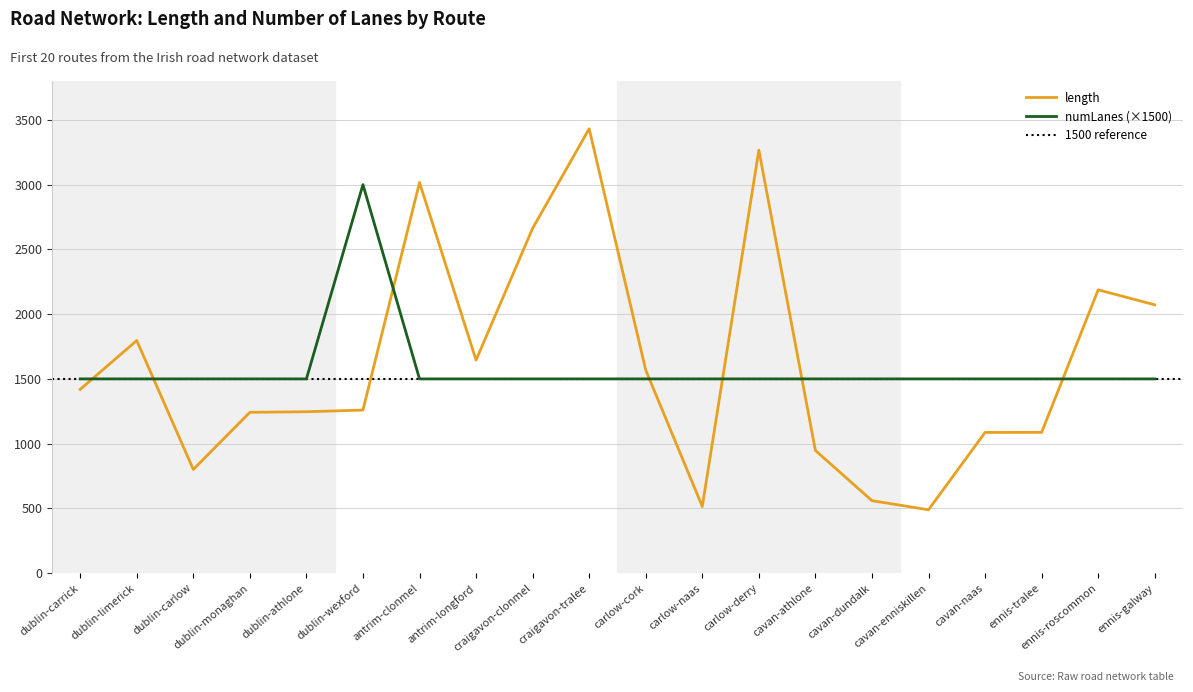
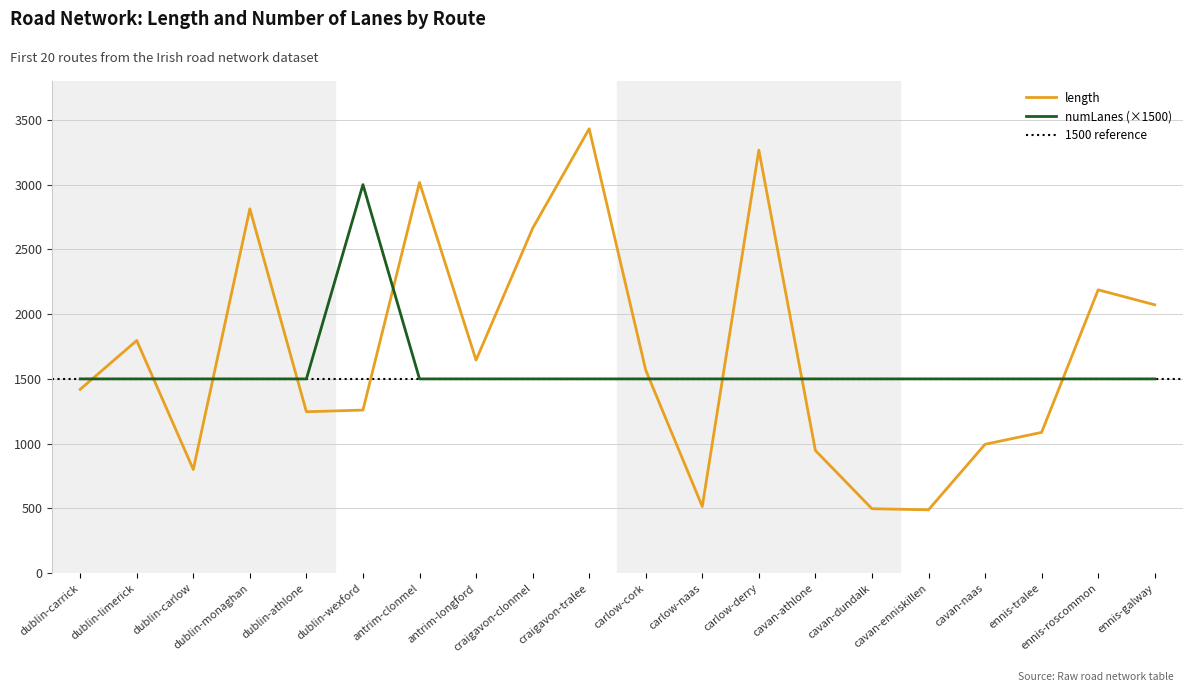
  {
    "length": {
      "dublin-carrick": 1420,
      "dublin-limerick": 1800,
      "dublin-carlow": 800,
-     "dublin-monaghan": 1240,
+     "dublin-monaghan": 2810,
      "dublin-athlone": 1250,
      "dublin-wexford": 1260,
      "antrim-clonmel": 3020,
      "antrim-longford": 1650,
      "craigavon-clonmel": 2660,
      "craigavon-tralee": 3430,
      "carlow-cork": 1570,
      "carlow-naas": 510,
      "carlow-derry": 3270,
      "cavan-athlone": 950,
-     "cavan-dundalk": 560,
+     "cavan-dundalk": 500,
      "cavan-enniskillen": 490,
-     "cavan-naas": 1090,
+     "cavan-naas": 1000,
      "ennis-tralee": 1090,
      "ennis-roscommon": 2190,
      "ennis-galway": 2070
    },
    "numLanes (×1500)": {
      "dublin-carrick": 1500,
      "dublin-limerick": 1500,
      "dublin-carlow": 1500,
      "dublin-monaghan": 1500,
      "dublin-athlone": 1500,
      "dublin-wexford": 3000,
      "antrim-clonmel": 1500,
      "antrim-longford": 1500,
      "craigavon-clonmel": 1500,
      "craigavon-tralee": 1500,
      "carlow-cork": 1500,
      "carlow-naas": 1500,
      "carlow-derry": 1500,
      "cavan-athlone": 1500,
      "cavan-dundalk": 1500,
      "cavan-enniskillen": 1500,
      "cavan-naas": 1500,
      "ennis-tralee": 1500,
      "ennis-roscommon": 1500,
      "ennis-galway": 1500
    }
  }
